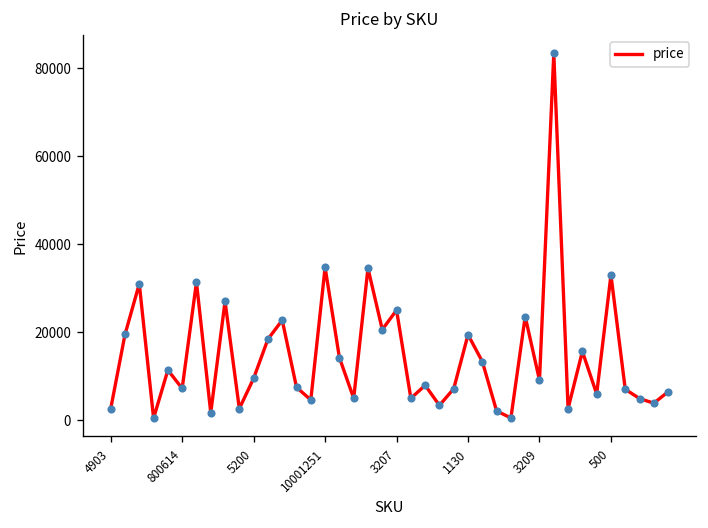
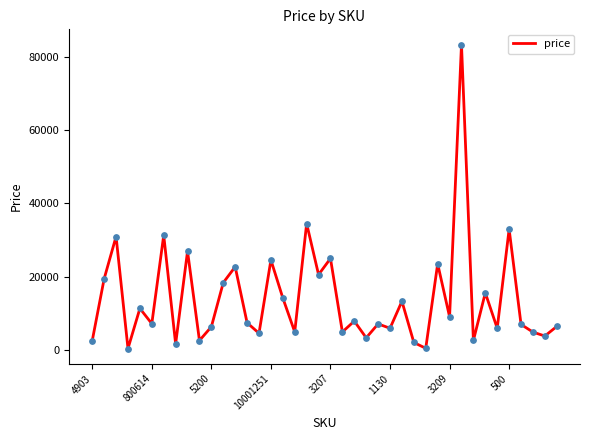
  {
    "4903": 3000,
    "800614": 7000,
-   "5200": 10000,
-   "10001251": 35000,
+   "5200": 6000,
+   "10001251": 25000,
    "3207": 25000,
-   "1130": 19000,
+   "1130": 6000,
    "3209": 9000,
    "500": 33000
  }
